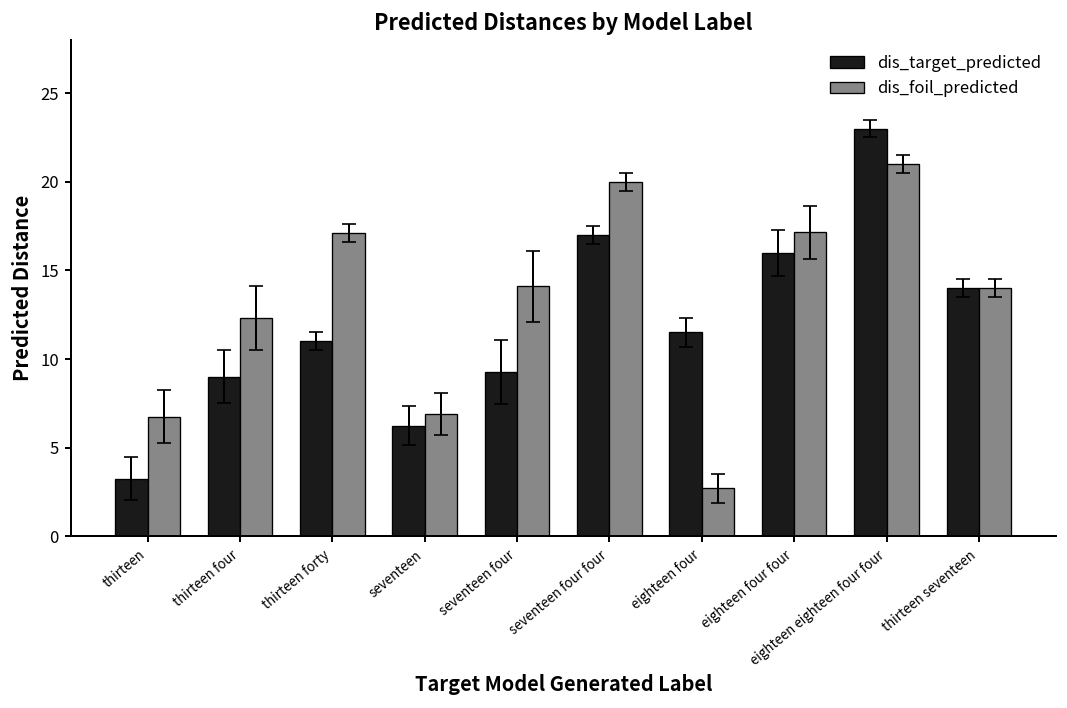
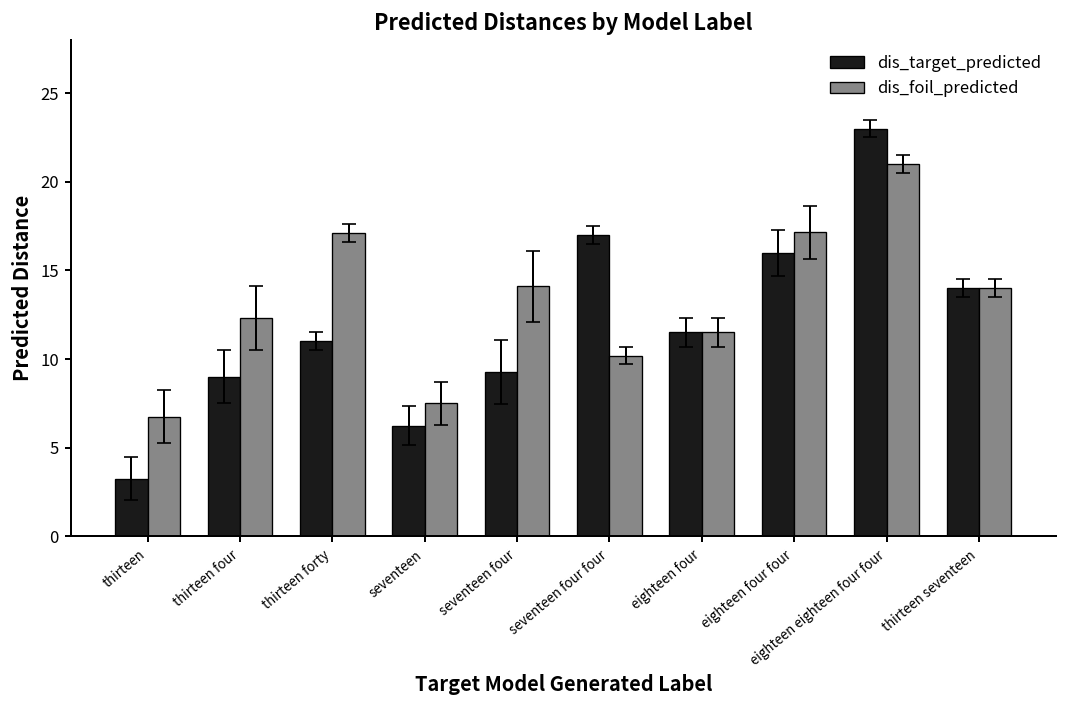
  {
    "dis_foil_predicted": {
      "thirteen": 6.8,
      "thirteen four": 12.3,
      "thirteen forty": 17.1,
-     "seventeen": 6.9,
+     "seventeen": 7.5,
      "seventeen four": 14.1,
-     "seventeen four four": 20.0,
-     "eighteen four": 2.7,
+     "seventeen four four": 10.2,
+     "eighteen four": 11.5,
      "eighteen four four": 17.2,
      "eighteen eighteen four four": 21.0,
      "thirteen seventeen": 14.0
    }
  }
